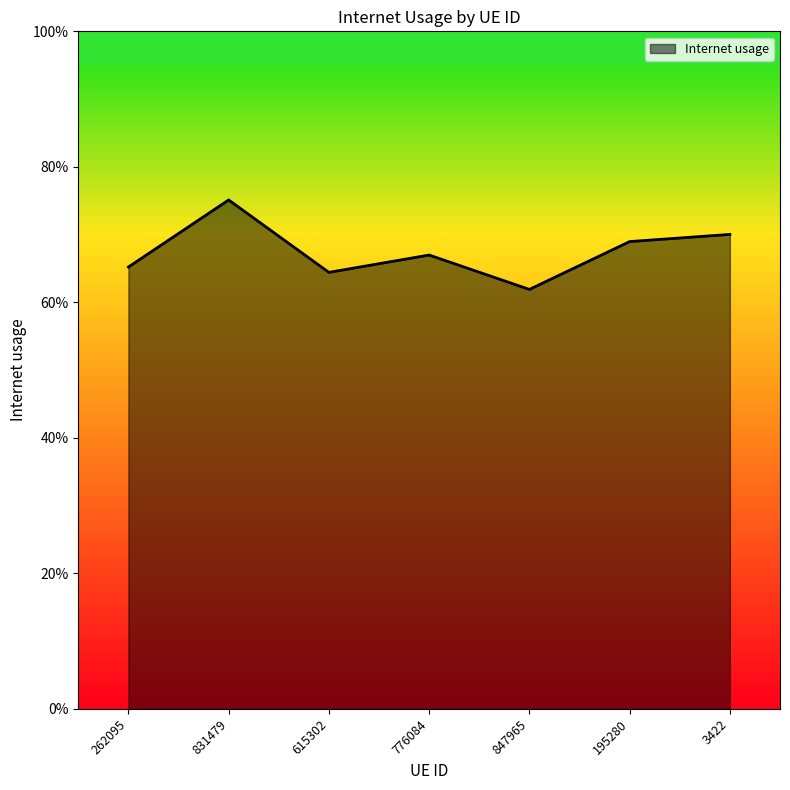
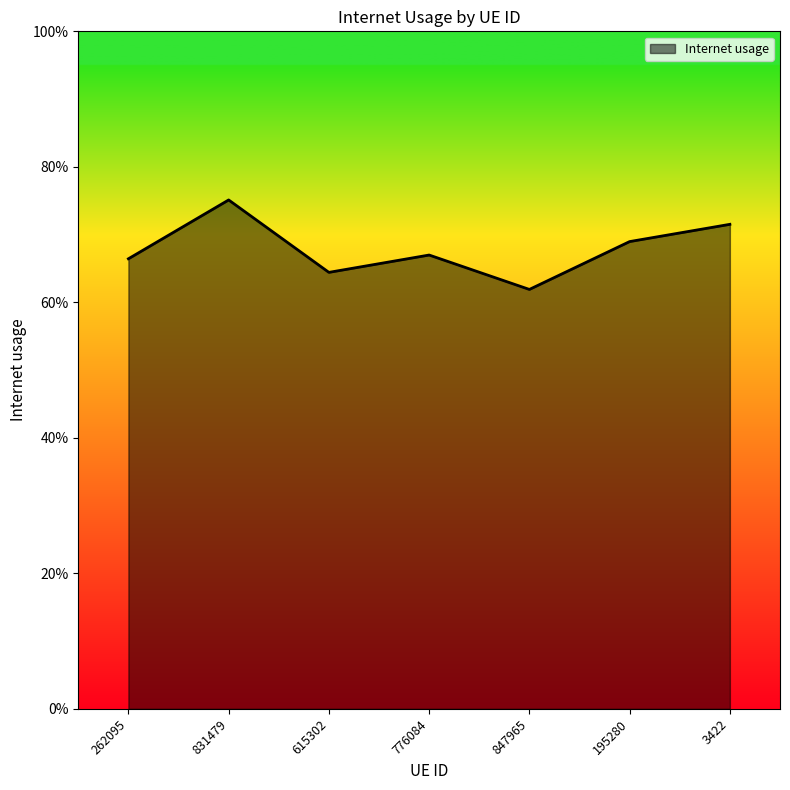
  {
-   "262095": "65%",
+   "262095": "66%",
    "831479": "75%",
    "615302": "64%",
    "776084": "67%",
    "847965": "62%",
    "195280": "69%",
-   "3422": "70%"
+   "3422": "72%"
  }
